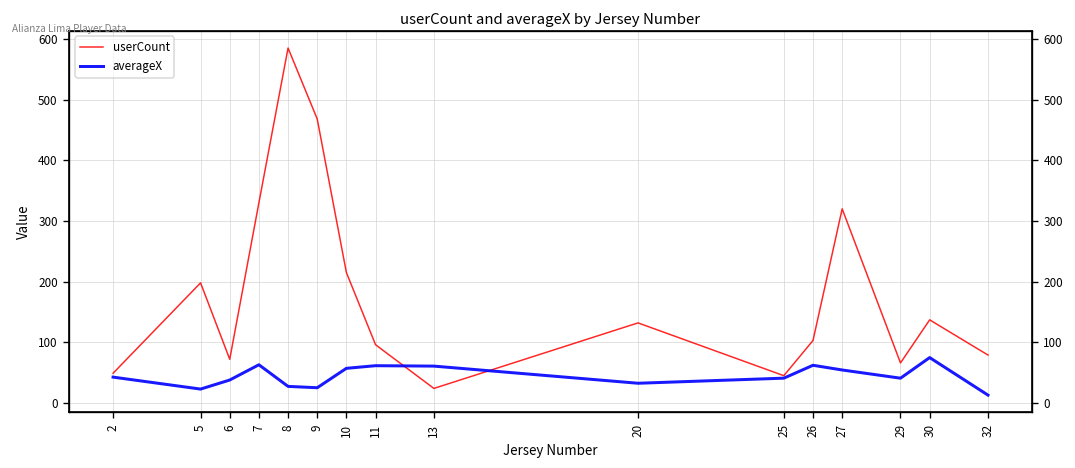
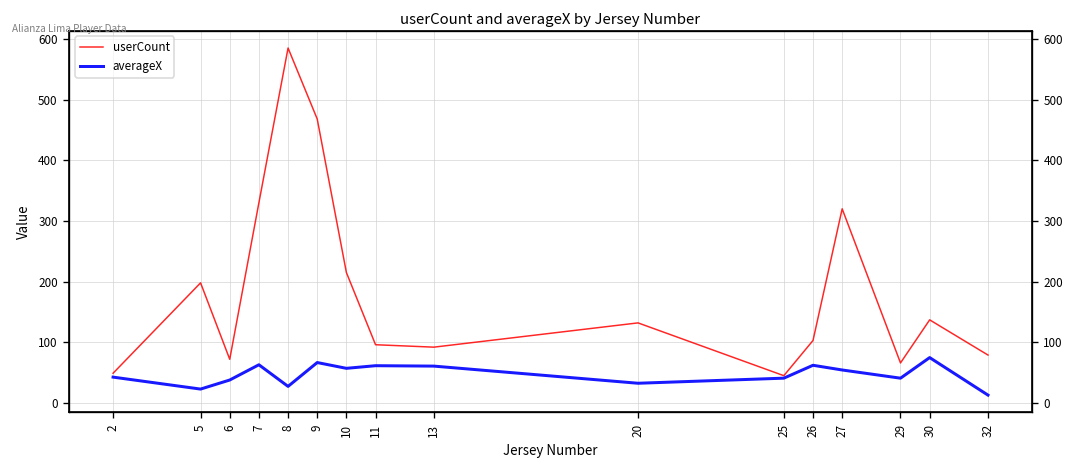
  {
    "userCount": {
      "2": 50,
      "5": 200,
      "6": 70,
      "7": 330,
      "8": 590,
      "9": 470,
      "10": 220,
      "11": 100,
-     "13": 20,
+     "13": 90,
      "20": 130,
      "26": 100,
      "27": 320,
      "29": 70,
      "30": 140,
      "32": 80
    },
    "averageX": {
      "2": 40,
      "5": 20,
      "6": 40,
      "7": 60,
      "8": 30,
-     "9": 30,
+     "9": 70,
      "10": 60,
      "11": 60,
      "13": 60,
      "20": 30,
      "26": 60,
      "27": 50,
      "29": 40,
      "30": 70,
      "32": 10
    }
  }
